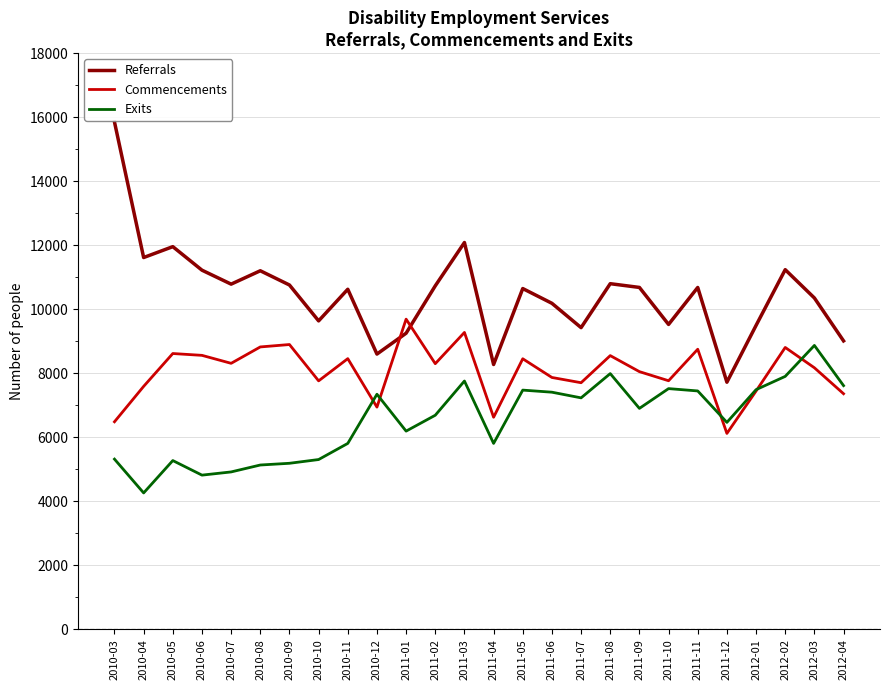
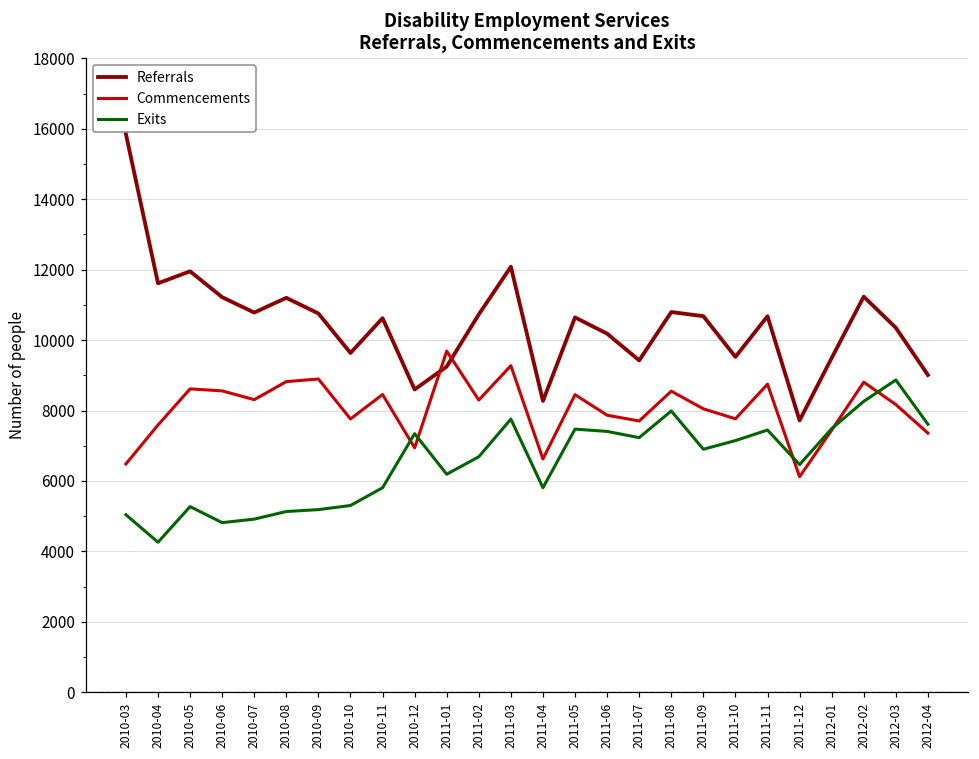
  {
    "Referrals": {
      "2010-03": 15800,
      "2010-04": 11600,
      "2010-05": 12000,
      "2010-06": 11200,
      "2010-07": 10800,
      "2010-08": 11200,
      "2010-09": 10800,
      "2010-10": 9600,
      "2010-11": 10600,
      "2010-12": 8600,
      "2011-01": 9300,
      "2011-02": 10700,
      "2011-03": 12100,
      "2011-04": 8300,
      "2011-05": 10600,
      "2011-06": 10200,
      "2011-07": 9400,
      "2011-08": 10800,
      "2011-09": 10700,
      "2011-10": 9500,
      "2011-11": 10700,
      "2011-12": 7700,
      "2012-01": 9500,
      "2012-02": 11200,
      "2012-03": 10400,
      "2012-04": 9000
    },
    "Commencements": {
      "2010-03": 6500,
      "2010-04": 7600,
      "2010-05": 8600,
      "2010-06": 8600,
      "2010-07": 8300,
      "2010-08": 8800,
      "2010-09": 8900,
      "2010-10": 7800,
      "2010-11": 8500,
      "2010-12": 6900,
      "2011-01": 9700,
      "2011-02": 8300,
      "2011-03": 9300,
      "2011-04": 6600,
      "2011-05": 8500,
      "2011-06": 7900,
      "2011-07": 7700,
      "2011-08": 8600,
      "2011-09": 8000,
      "2011-10": 7800,
      "2011-11": 8700,
      "2011-12": 6100,
      "2012-02": 8800,
      "2012-03": 8200,
      "2012-04": 7400
    },
    "Exits": {
-     "2010-03": 5300,
+     "2010-03": 5000,
      "2010-04": 4300,
      "2010-05": 5300,
      "2010-06": 4800,
      "2010-07": 4900,
      "2010-08": 5100,
      "2010-09": 5200,
      "2010-10": 5300,
      "2010-11": 5800,
      "2010-12": 7300,
      "2011-01": 6200,
      "2011-02": 6700,
      "2011-03": 7800,
      "2011-04": 5800,
      "2011-05": 7500,
      "2011-06": 7400,
      "2011-07": 7200,
      "2011-08": 8000,
      "2011-09": 6900,
-     "2011-10": 7500,
+     "2011-10": 7100,
      "2011-11": 7400,
      "2011-12": 6500,
-     "2012-02": 7900,
+     "2012-02": 8300,
      "2012-03": 8900,
      "2012-04": 7600
    }
  }
